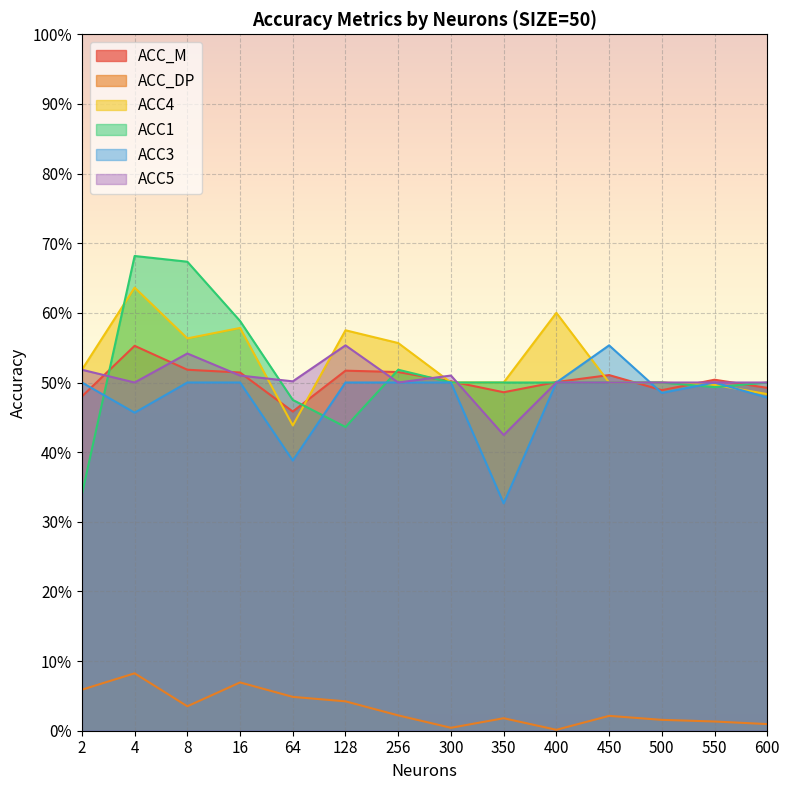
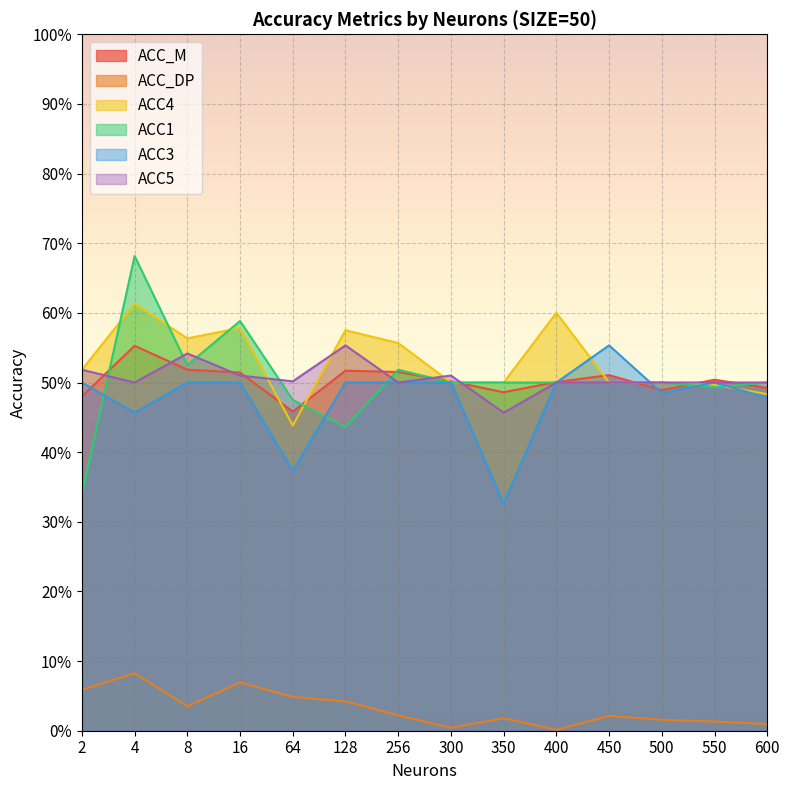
  {
    "ACC4": {
-     "4": "64%",
+     "4": "61%",
      "8": "56%",
      "16": "58%",
      "64": "44%",
      "128": "57%",
      "256": "56%",
      "400": "60%",
      "600": "48%"
    },
    "ACC1": {
      "2": "34%",
      "4": "68%",
-     "8": "67%",
+     "8": "52%",
      "16": "59%",
      "64": "47%",
      "128": "44%"
    },
    "ACC3": {
      "2": "50%",
      "4": "46%",
      "8": "50%",
      "16": "50%",
-     "64": "39%",
+     "64": "37%",
      "128": "50%",
      "350": "33%",
      "450": "55%",
      "500": "49%",
      "600": "48%"
    },
    "ACC5": {
      "4": "50%",
      "8": "54%",
      "16": "51%",
      "64": "50%",
      "128": "55%",
      "300": "51%",
-     "350": "42%"
+     "350": "46%"
    }
  }
